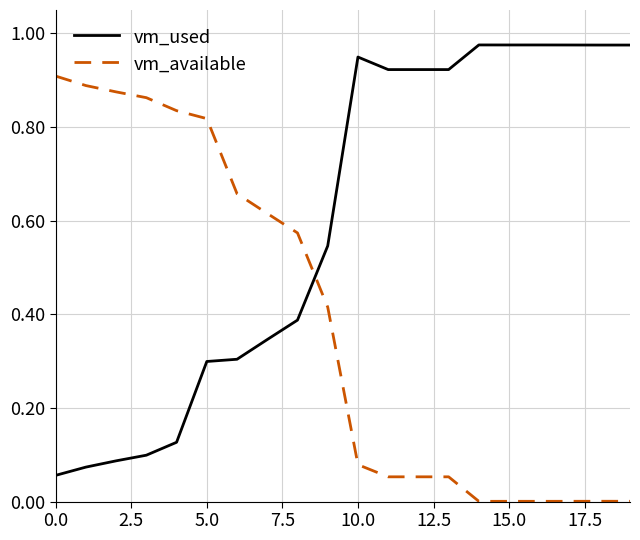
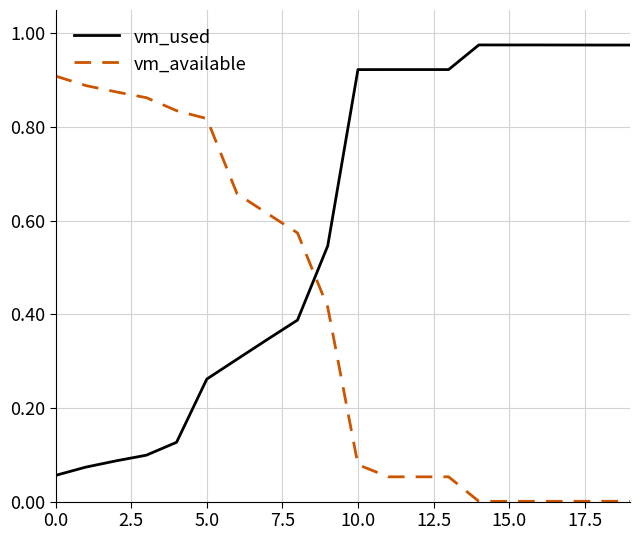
  {
    "vm_used": {
      "0.0": 0.06,
-     "5.0": 0.30,
-     "10.0": 0.95,
+     "5.0": 0.26,
+     "10.0": 0.92,
      "15.0": 0.98
    },
    "vm_available": {
      "0.0": 0.91,
      "5.0": 0.82,
      "10.0": 0.08,
      "15.0": 0.00
    }
  }
